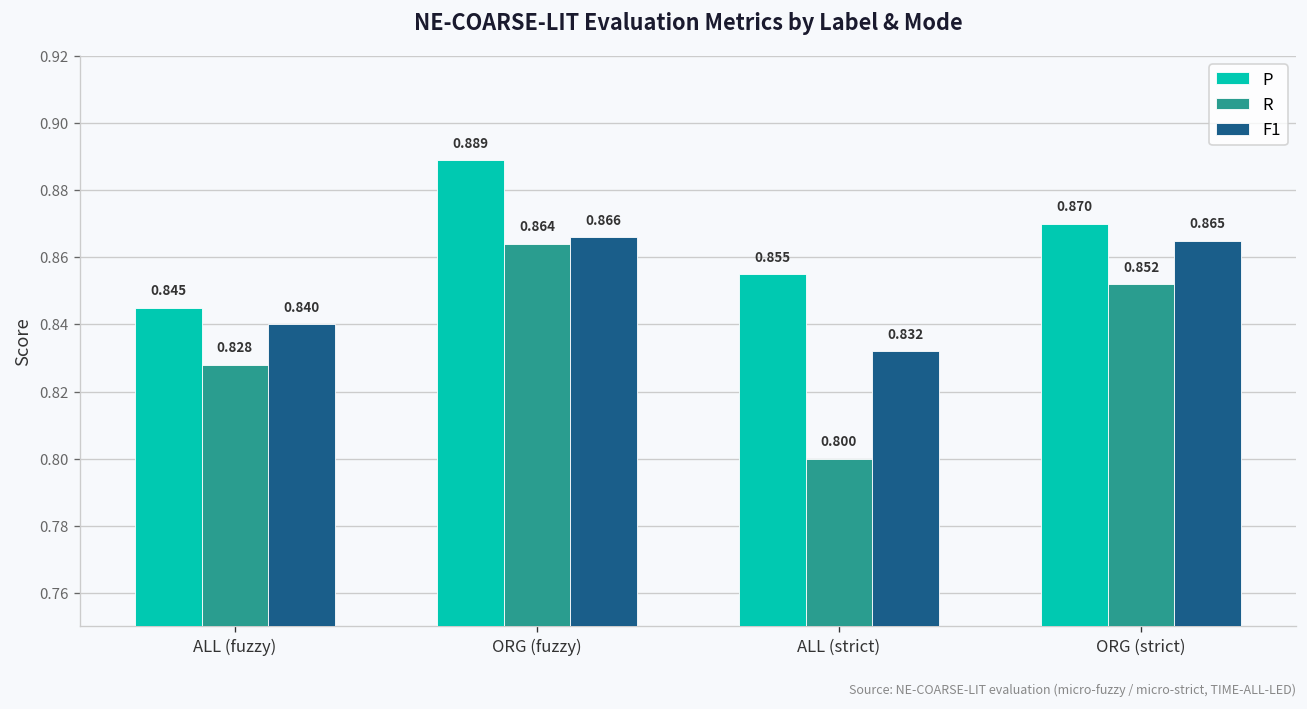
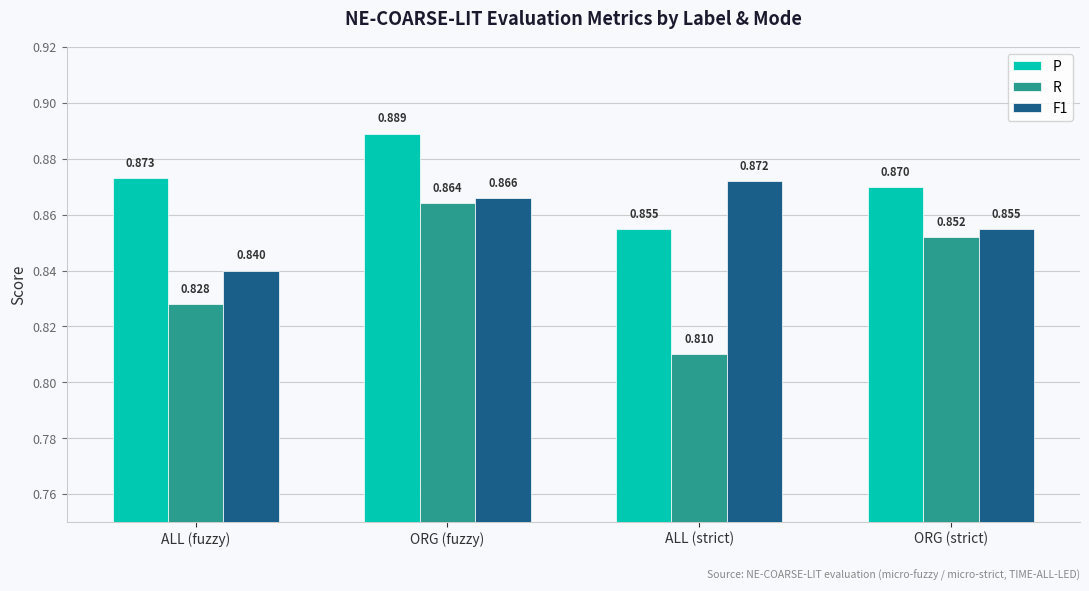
  {
    "P": {
-     "ALL (fuzzy)": 0.845,
+     "ALL (fuzzy)": 0.873,
      "ORG (fuzzy)": 0.889,
      "ALL (strict)": 0.855,
      "ORG (strict)": 0.870
    },
    "R": {
      "ALL (fuzzy)": 0.828,
      "ORG (fuzzy)": 0.864,
-     "ALL (strict)": 0.800,
+     "ALL (strict)": 0.810,
      "ORG (strict)": 0.852
    },
    "F1": {
      "ALL (fuzzy)": 0.840,
      "ORG (fuzzy)": 0.866,
-     "ALL (strict)": 0.832,
-     "ORG (strict)": 0.865
+     "ALL (strict)": 0.872,
+     "ORG (strict)": 0.855
    }
  }
